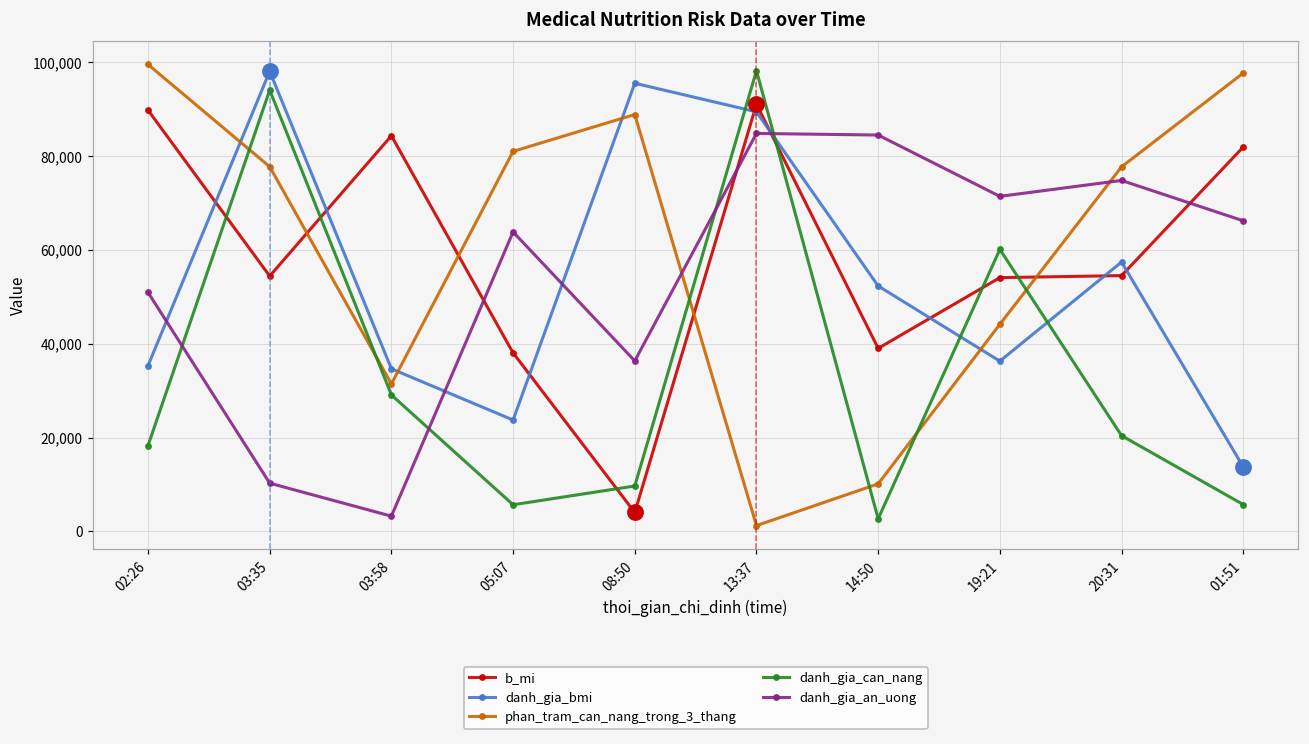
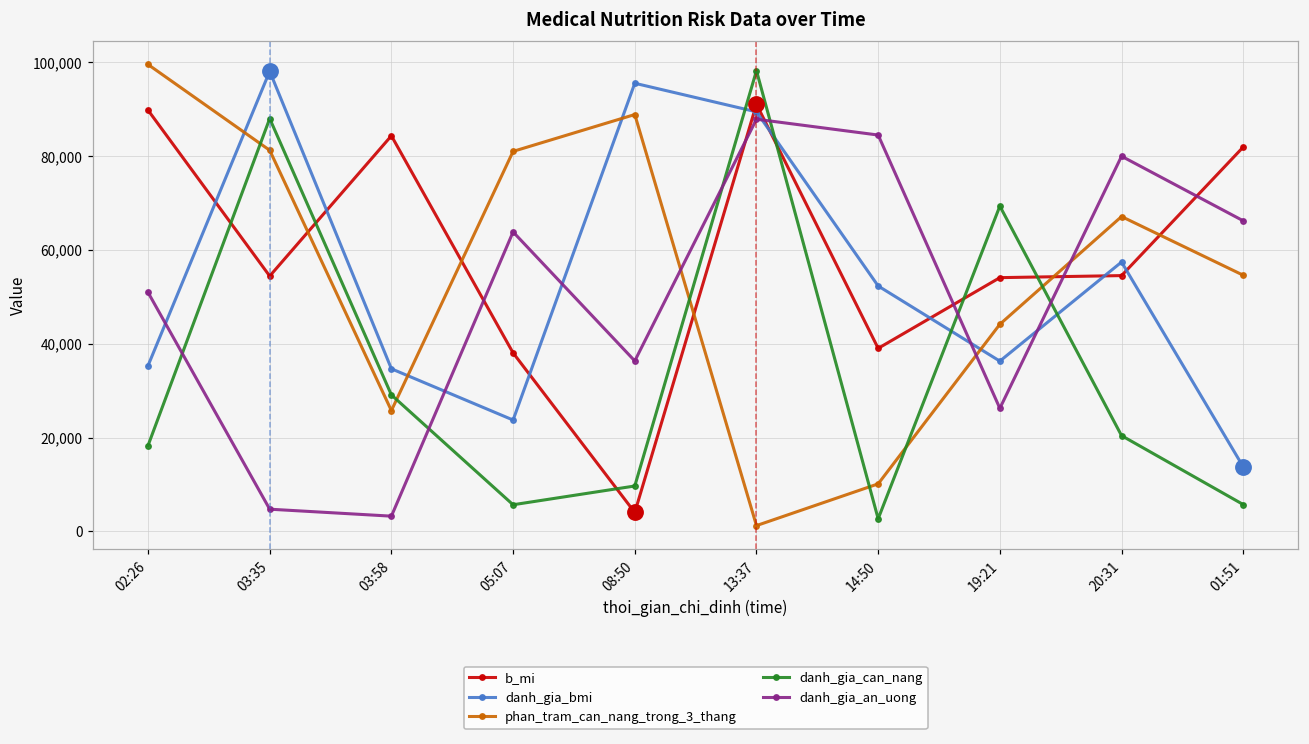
  {
    "phan_tram_can_nang_trong_3_thang": {
      "02:26": "100,000",
-     "03:35": "78,000",
-     "03:58": "31,000",
+     "03:35": "81,000",
+     "03:58": "26,000",
      "05:07": "81,000",
      "08:50": "89,000",
      "13:37": "1,000",
      "14:50": "10,000",
      "19:21": "44,000",
-     "20:31": "78,000",
-     "01:51": "98,000"
+     "20:31": "67,000",
+     "01:51": "55,000"
    },
    "danh_gia_can_nang": {
      "02:26": "18,000",
-     "03:35": "94,000",
+     "03:35": "88,000",
      "03:58": "29,000",
      "05:07": "6,000",
      "08:50": "10,000",
      "13:37": "98,000",
      "14:50": "3,000",
-     "19:21": "60,000",
+     "19:21": "69,000",
      "20:31": "20,000",
      "01:51": "6,000"
    },
    "danh_gia_an_uong": {
      "02:26": "51,000",
-     "03:35": "10,000",
+     "03:35": "5,000",
      "03:58": "3,000",
      "05:07": "64,000",
      "08:50": "36,000",
-     "13:37": "85,000",
+     "13:37": "88,000",
      "14:50": "85,000",
-     "19:21": "71,000",
-     "20:31": "75,000",
+     "19:21": "26,000",
+     "20:31": "80,000",
      "01:51": "66,000"
    }
  }
